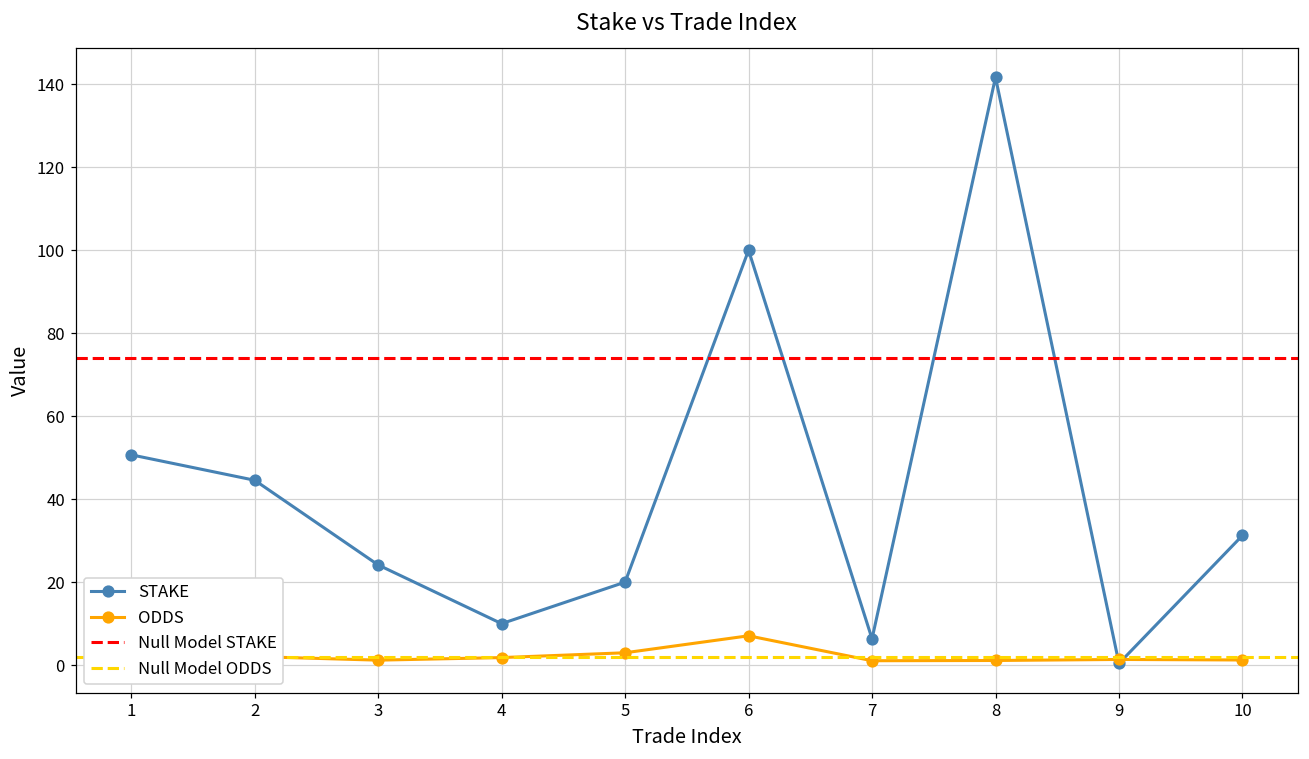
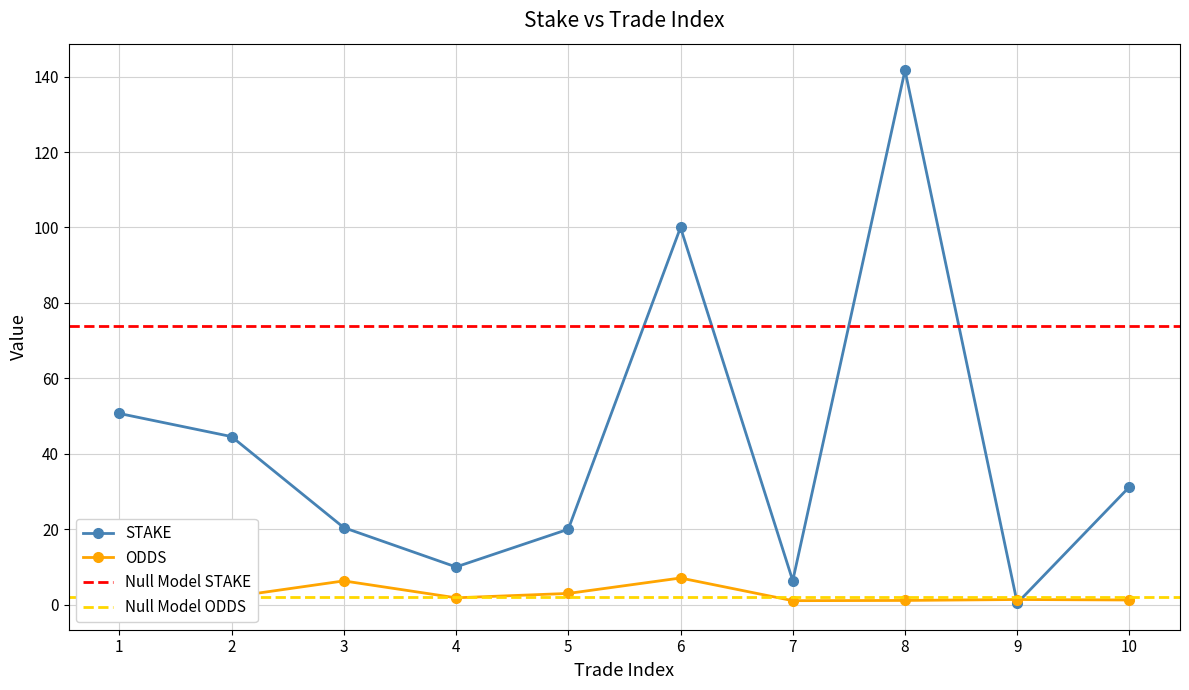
  {
    "STAKE": {
      "1": 51,
      "2": 45,
-     "3": 24,
+     "3": 20,
      "4": 10,
      "5": 20,
      "6": 100,
      "7": 6,
      "8": 142,
      "9": 0,
      "10": 31
    },
    "ODDS": {
-     "3": 1,
+     "3": 6,
      "4": 2,
      "5": 3,
      "6": 7,
      "7": 1,
      "8": 1,
      "9": 1,
      "10": 1
    }
  }
